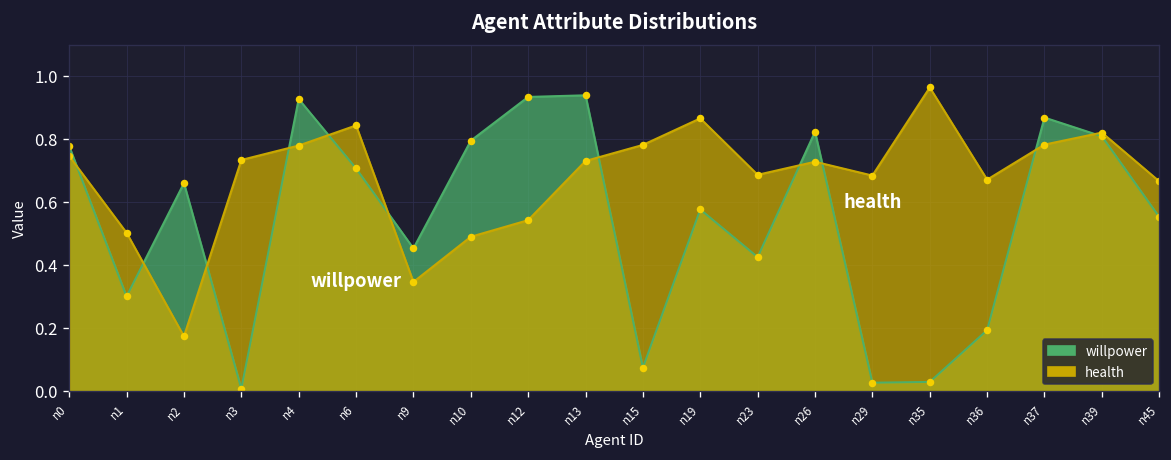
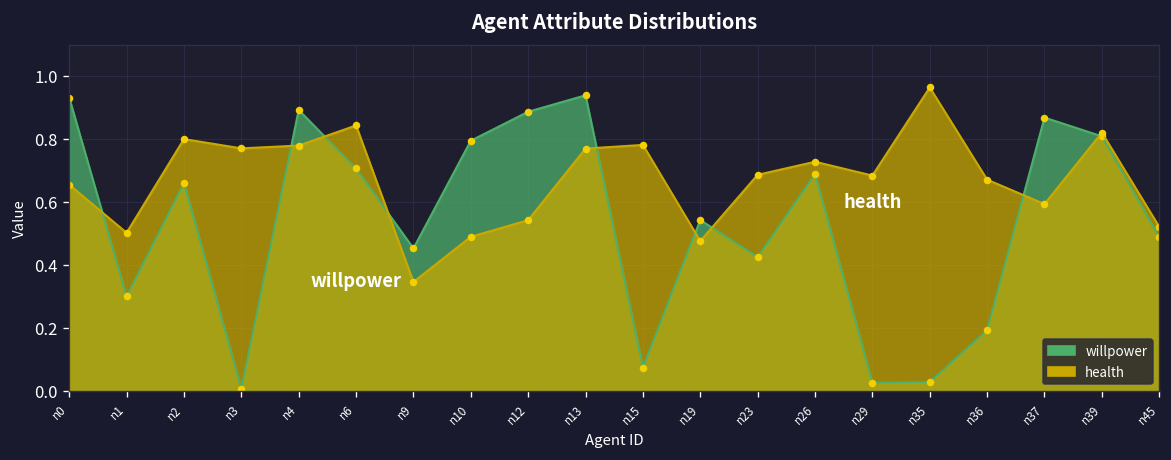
  {
    "willpower": {
-     "n0": 0.78,
+     "n0": 0.93,
      "n1": 0.30,
      "n2": 0.66,
      "n3": 0.01,
-     "n4": 0.93,
+     "n4": 0.89,
      "n6": 0.71,
      "n9": 0.45,
      "n10": 0.80,
-     "n12": 0.93,
+     "n12": 0.89,
      "n13": 0.94,
      "n15": 0.07,
-     "n19": 0.58,
+     "n19": 0.54,
      "n23": 0.43,
-     "n26": 0.82,
+     "n26": 0.69,
      "n29": 0.03,
      "n35": 0.03,
      "n36": 0.19,
      "n37": 0.87,
      "n39": 0.81,
-     "n45": 0.55
+     "n45": 0.49
    },
    "health": {
-     "n0": 0.75,
+     "n0": 0.66,
      "n1": 0.50,
-     "n2": 0.17,
-     "n3": 0.73,
+     "n2": 0.80,
+     "n3": 0.77,
      "n4": 0.78,
      "n6": 0.84,
      "n9": 0.35,
      "n10": 0.49,
      "n12": 0.54,
-     "n13": 0.73,
+     "n13": 0.77,
      "n15": 0.78,
-     "n19": 0.87,
+     "n19": 0.48,
      "n23": 0.69,
      "n26": 0.73,
      "n29": 0.68,
      "n35": 0.96,
      "n36": 0.67,
-     "n37": 0.78,
+     "n37": 0.59,
      "n39": 0.82,
-     "n45": 0.67
+     "n45": 0.52
    }
  }
